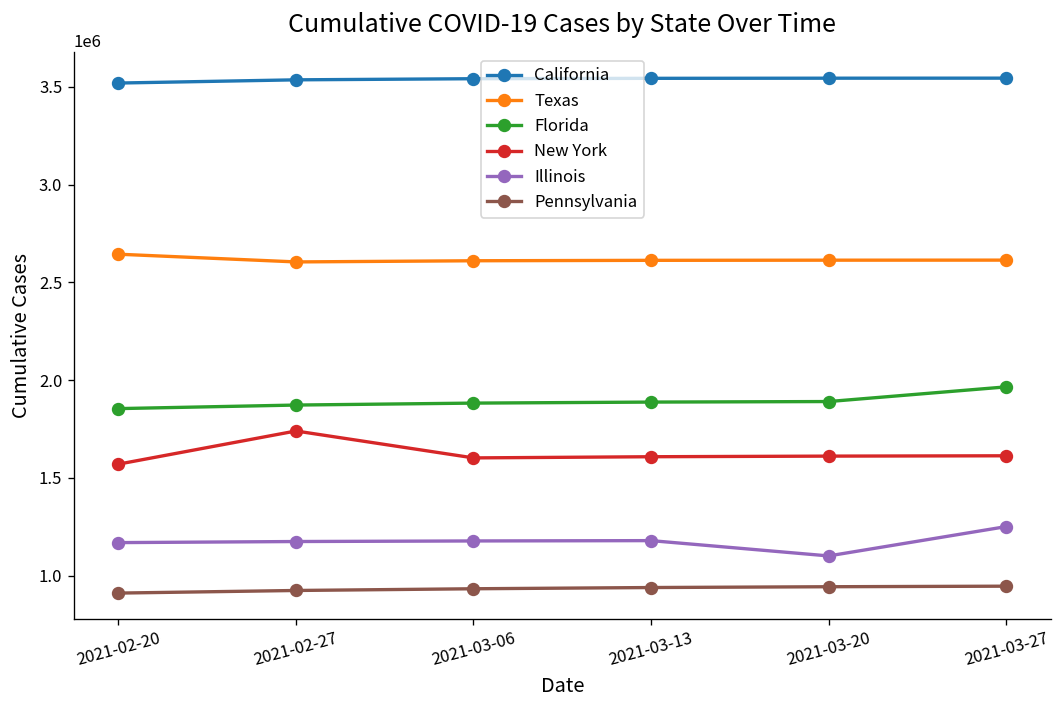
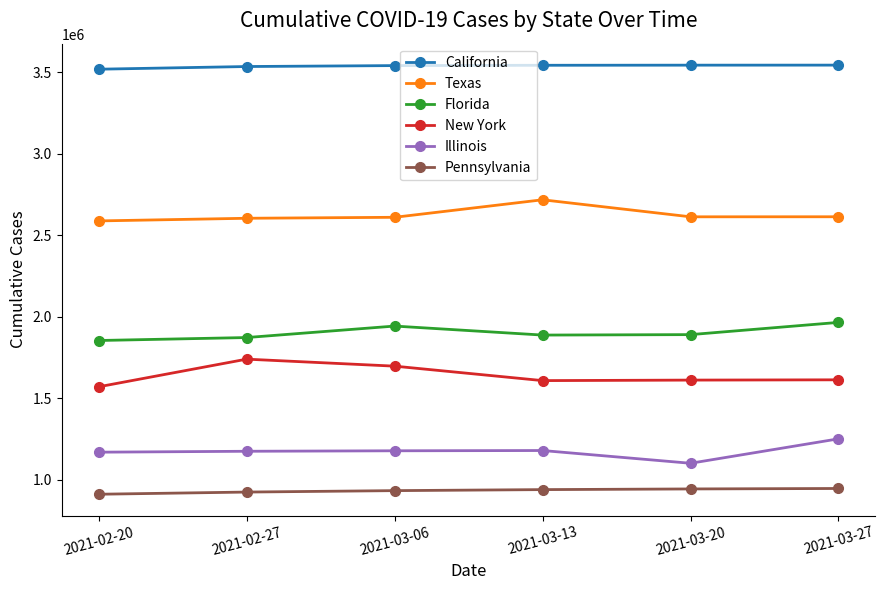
  {
    "California": {
      "2021-02-20": 3520000,
      "2021-02-27": 3540000,
      "2021-03-06": 3540000,
      "2021-03-13": 3540000,
      "2021-03-20": 3540000,
      "2021-03-27": 3540000
    },
    "Texas": {
-     "2021-02-20": 2640000,
+     "2021-02-20": 2590000,
      "2021-02-27": 2600000,
      "2021-03-06": 2610000,
-     "2021-03-13": 2610000,
+     "2021-03-13": 2720000,
      "2021-03-20": 2610000,
      "2021-03-27": 2610000
    },
    "Florida": {
      "2021-02-20": 1850000,
      "2021-02-27": 1870000,
-     "2021-03-06": 1880000,
+     "2021-03-06": 1940000,
      "2021-03-13": 1890000,
      "2021-03-20": 1890000,
      "2021-03-27": 1970000
    },
    "New York": {
      "2021-02-20": 1570000,
      "2021-02-27": 1740000,
-     "2021-03-06": 1600000,
+     "2021-03-06": 1700000,
      "2021-03-13": 1610000,
      "2021-03-20": 1610000,
      "2021-03-27": 1610000
    },
    "Illinois": {
      "2021-02-20": 1170000,
      "2021-02-27": 1180000,
      "2021-03-06": 1180000,
      "2021-03-13": 1180000,
      "2021-03-20": 1100000,
      "2021-03-27": 1250000
    },
    "Pennsylvania": {
      "2021-02-20": 910000,
      "2021-02-27": 920000,
      "2021-03-06": 930000,
      "2021-03-13": 940000,
      "2021-03-20": 940000,
      "2021-03-27": 950000
    }
  }
